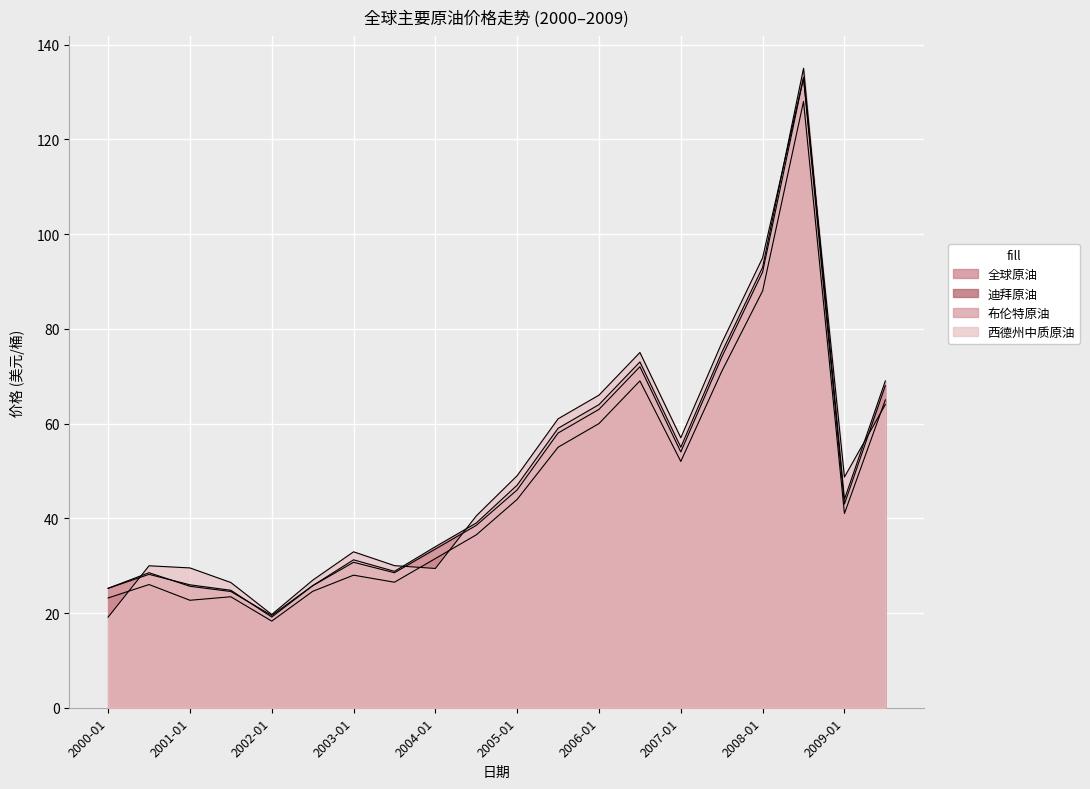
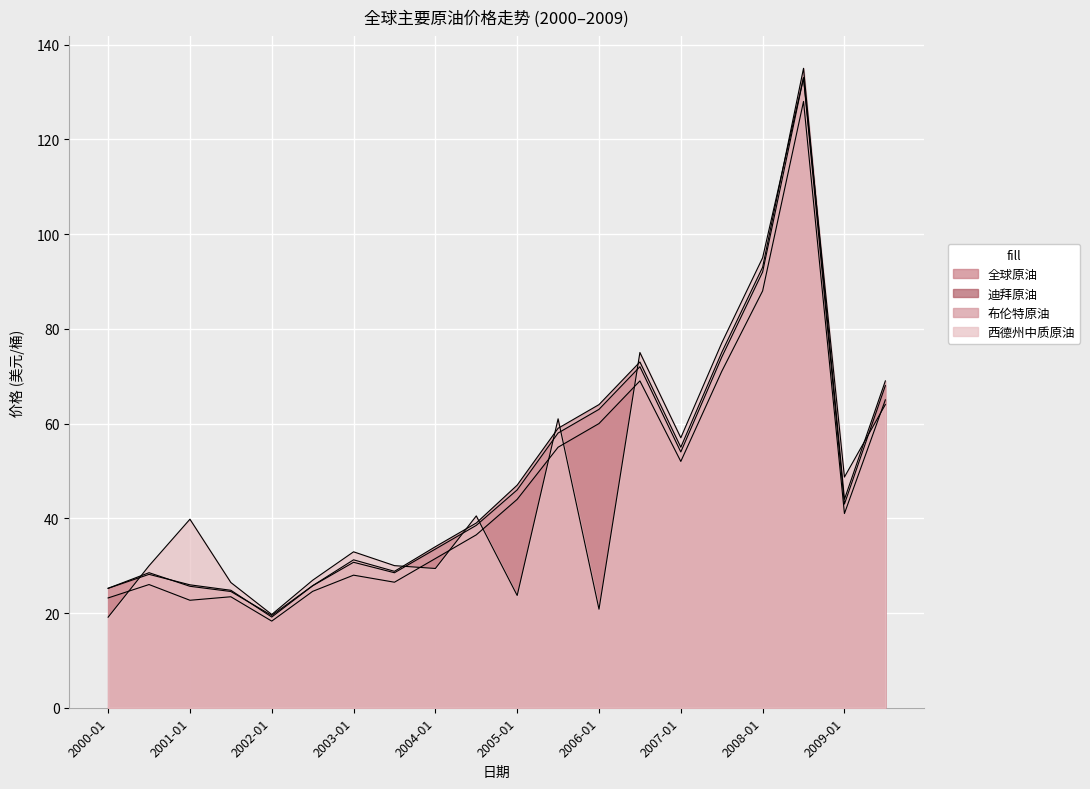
  {
    "西德州中质原油": {
      "2000-01": 19,
-     "2001-01": 30,
+     "2001-01": 40,
      "2003-01": 33,
      "2004-01": 29,
-     "2005-01": 49,
-     "2006-01": 66,
+     "2005-01": 24,
+     "2006-01": 21,
      "2007-01": 57,
      "2008-01": 95,
      "2009-01": 49
    }
  }
